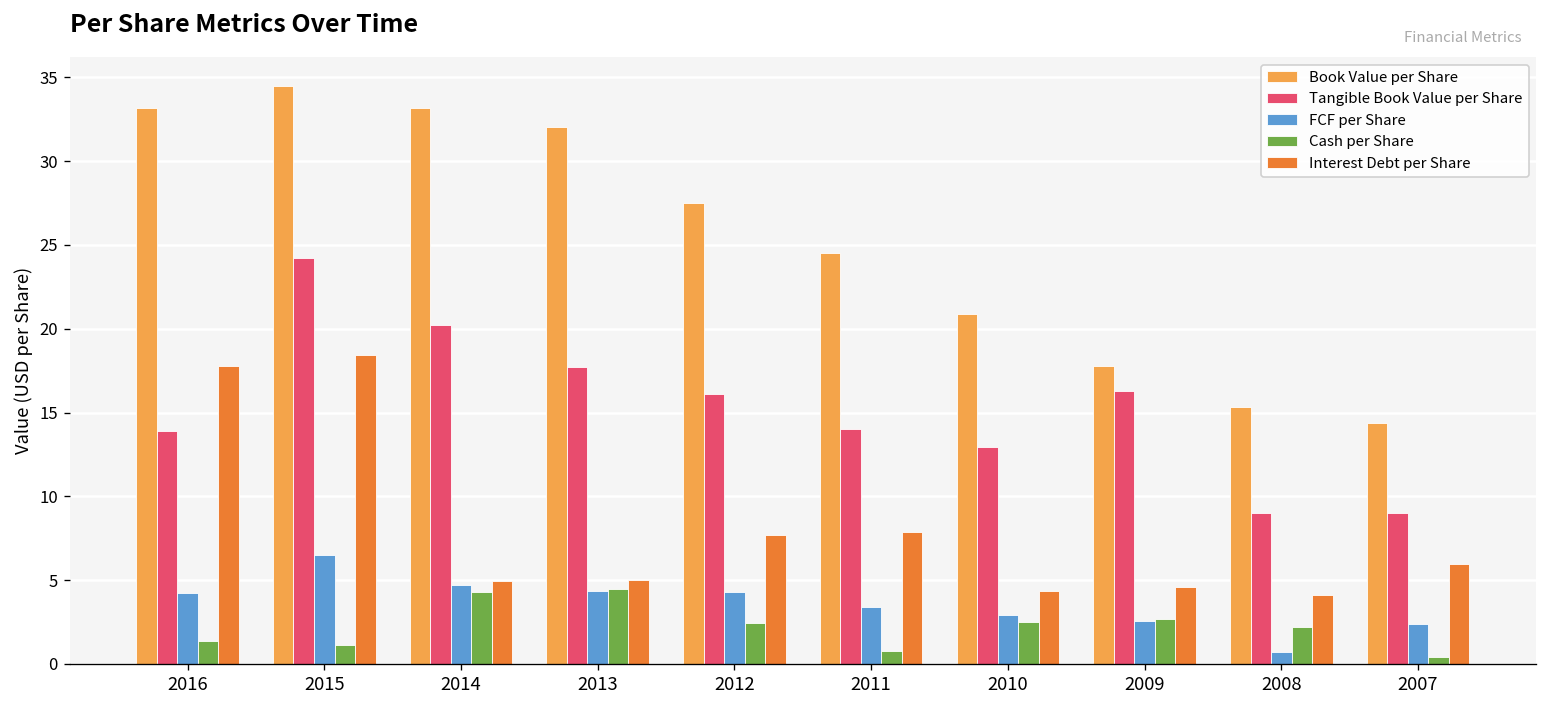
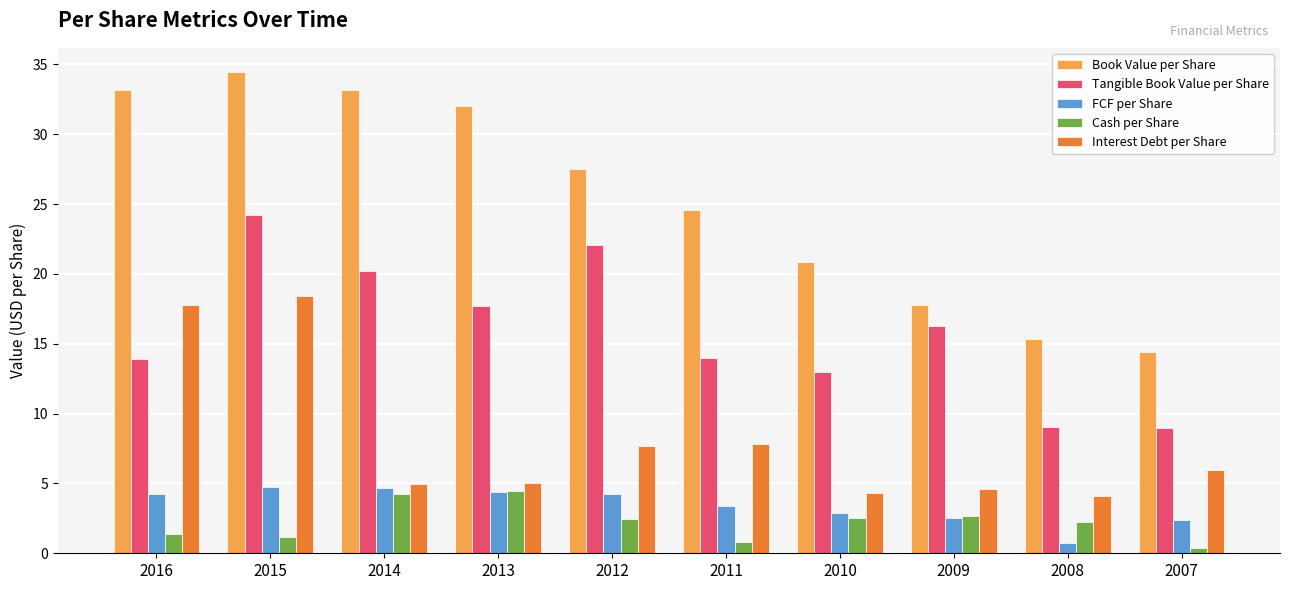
  {
    "Tangible Book Value per Share": {
      "2016": 13.9,
      "2015": 24.2,
      "2014": 20.2,
      "2013": 17.7,
-     "2012": 16.1,
+     "2012": 22.0,
      "2011": 14.0,
      "2010": 13.0,
      "2009": 16.3,
      "2008": 9.0,
      "2007": 9.0
    },
    "FCF per Share": {
      "2016": 4.2,
-     "2015": 6.5,
+     "2015": 4.7,
      "2014": 4.7,
      "2013": 4.4,
      "2012": 4.3,
      "2011": 3.4,
      "2010": 2.9,
      "2009": 2.5,
      "2008": 0.7,
      "2007": 2.4
    },
    "Cash per Share": {
      "2016": 1.4,
      "2015": 1.1,
      "2014": 4.3,
      "2013": 4.5,
      "2012": 2.4,
      "2011": 0.8,
      "2010": 2.5,
      "2009": 2.7,
      "2008": 2.2,
      "2007": 0.4
    }
  }
